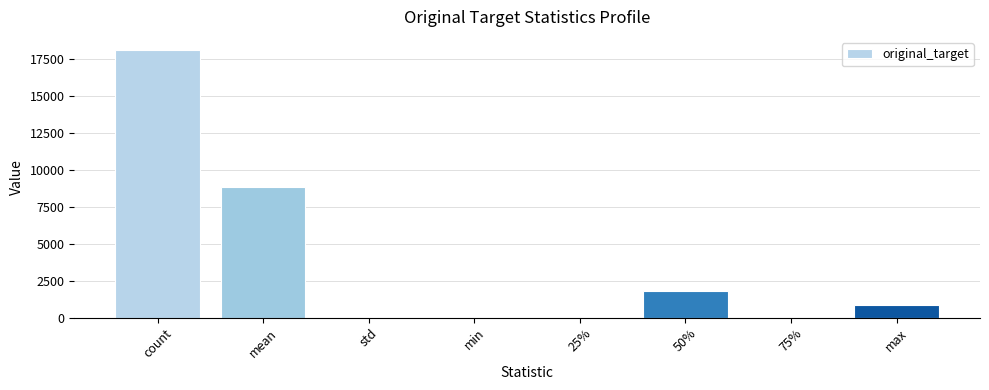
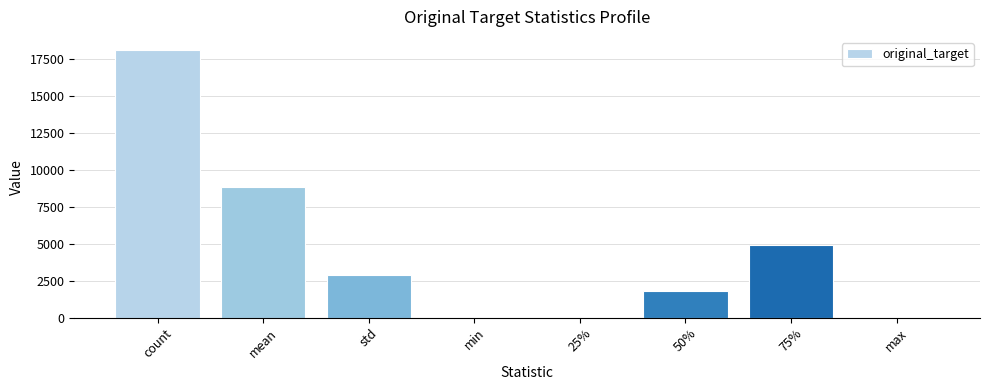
  {
    "count": 18100,
    "mean": 8900,
-   "std": 0,
+   "std": 2900,
    "50%": 1800,
-   "75%": 0,
-   "max": 900
+   "75%": 4900,
+   "max": 0
  }
